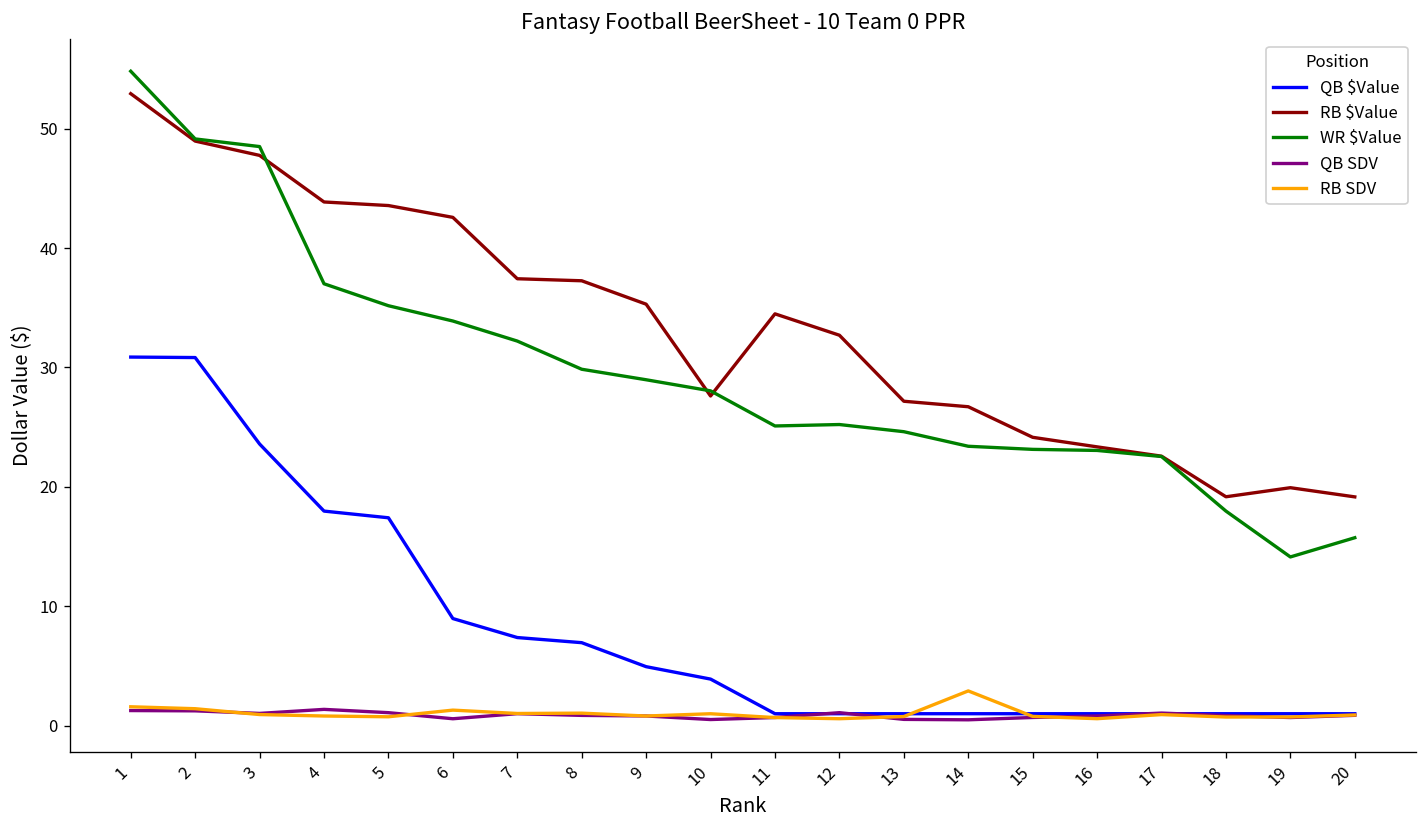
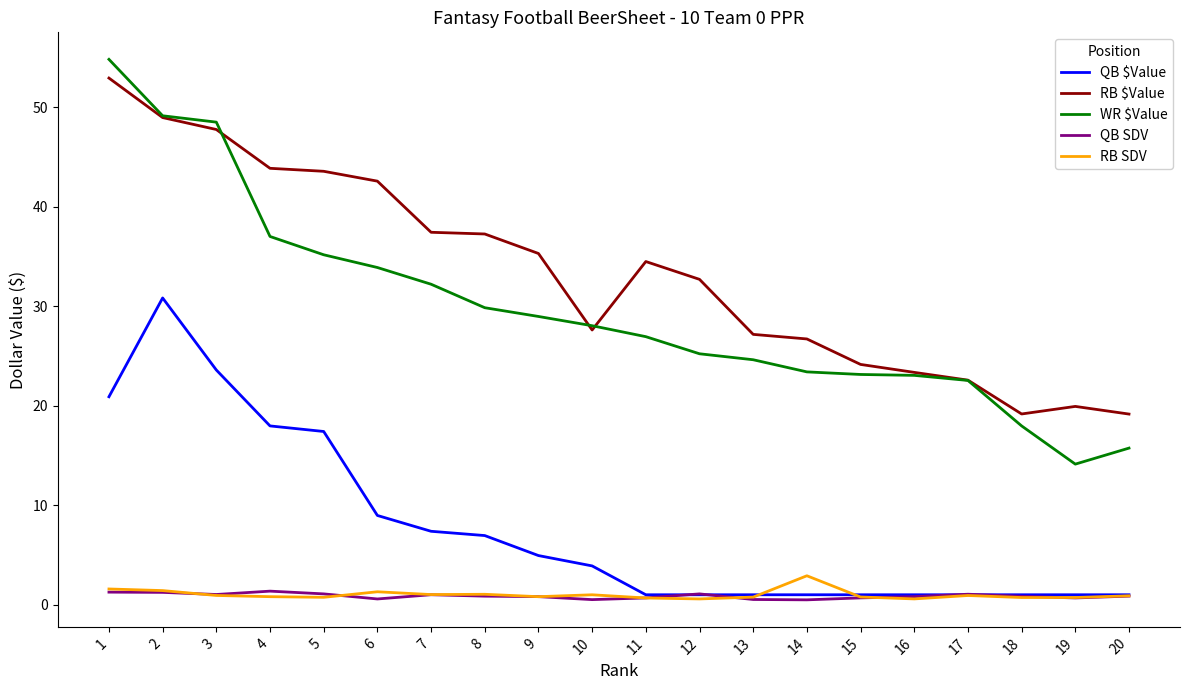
  {
    "QB $Value": {
-     "1": 31,
+     "1": 21,
      "2": 31,
      "3": 24,
      "4": 18,
      "5": 17,
      "6": 9,
      "7": 7,
      "8": 7,
      "9": 5,
      "10": 4,
      "11": 1,
      "14": 1,
      "19": 1
    },
    "RB $Value": {
      "1": 53,
      "3": 48,
      "4": 44,
      "5": 44,
      "6": 43,
      "7": 37,
      "8": 37,
      "9": 35,
      "10": 28,
      "11": 34,
      "12": 33,
      "13": 27,
      "14": 27,
      "15": 24,
      "16": 23,
      "18": 19,
      "19": 20,
      "20": 19
    },
    "WR $Value": {
      "1": 55,
      "3": 49,
      "4": 37,
      "5": 35,
      "6": 34,
      "7": 32,
      "8": 30,
      "9": 29,
      "10": 28,
-     "11": 25,
+     "11": 27,
      "12": 25,
      "13": 25,
      "14": 23,
      "15": 23,
      "16": 23,
      "18": 18,
      "19": 14,
      "20": 16
    },
    "QB SDV": {
      "1": 1,
      "4": 1,
      "5": 1,
      "6": 1,
      "10": 1,
      "14": 0
    },
    "RB SDV": {
      "1": 2,
      "4": 1,
      "5": 1,
      "6": 1,
      "10": 1,
      "12": 1,
      "14": 3
    }
  }
